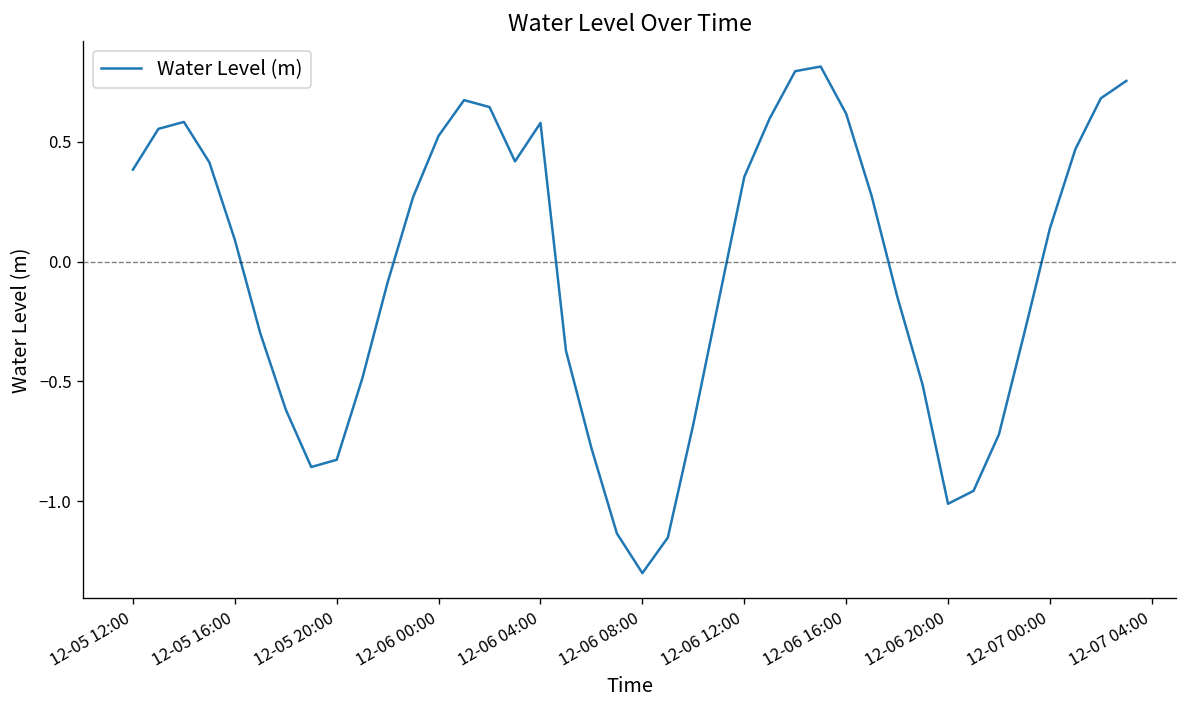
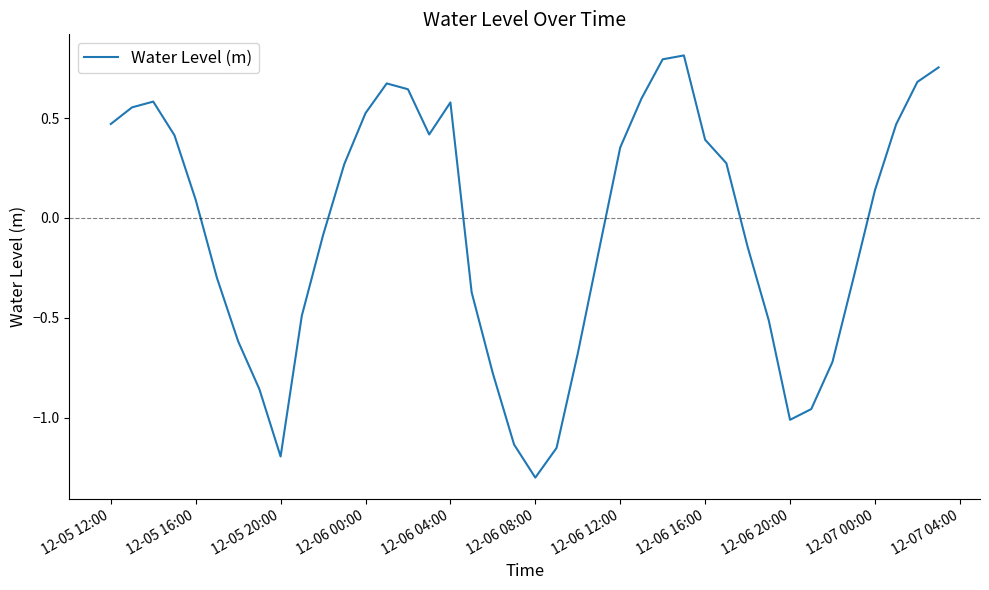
  {
-   "12-05 12:00": 0.38,
+   "12-05 12:00": 0.47,
    "12-05 16:00": 0.09,
-   "12-05 20:00": -0.83,
+   "12-05 20:00": -1.19,
    "12-06 00:00": 0.52,
    "12-06 04:00": 0.58,
    "12-06 08:00": -1.30,
    "12-06 12:00": 0.35,
-   "12-06 16:00": 0.62,
+   "12-06 16:00": 0.39,
    "12-06 20:00": -1.01,
    "12-07 00:00": 0.14
  }
